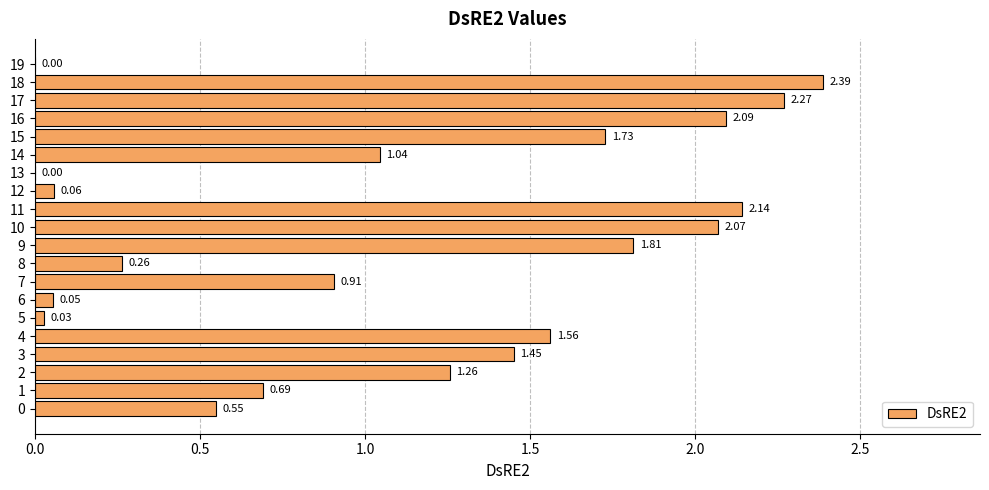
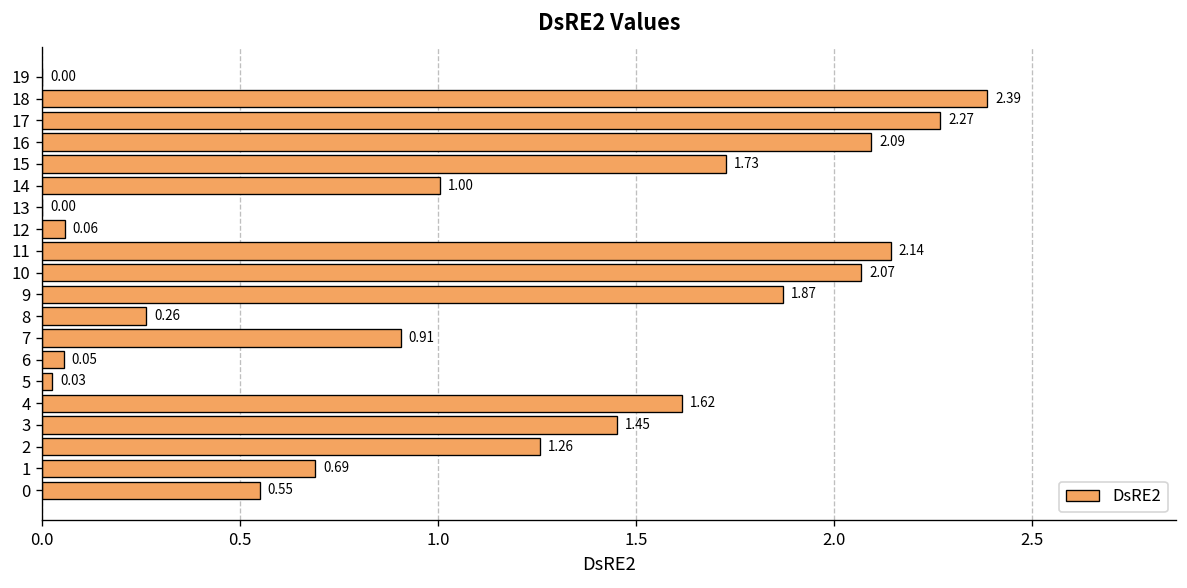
  {
    "19": 0.00,
    "18": 2.39,
    "17": 2.27,
    "16": 2.09,
    "15": 1.73,
-   "14": 1.04,
+   "14": 1.00,
    "13": 0.00,
    "12": 0.06,
    "11": 2.14,
    "10": 2.07,
-   "9": 1.81,
+   "9": 1.87,
    "8": 0.26,
    "7": 0.91,
    "6": 0.05,
    "5": 0.03,
-   "4": 1.56,
+   "4": 1.62,
    "3": 1.45,
    "2": 1.26,
    "1": 0.69,
    "0": 0.55
  }
